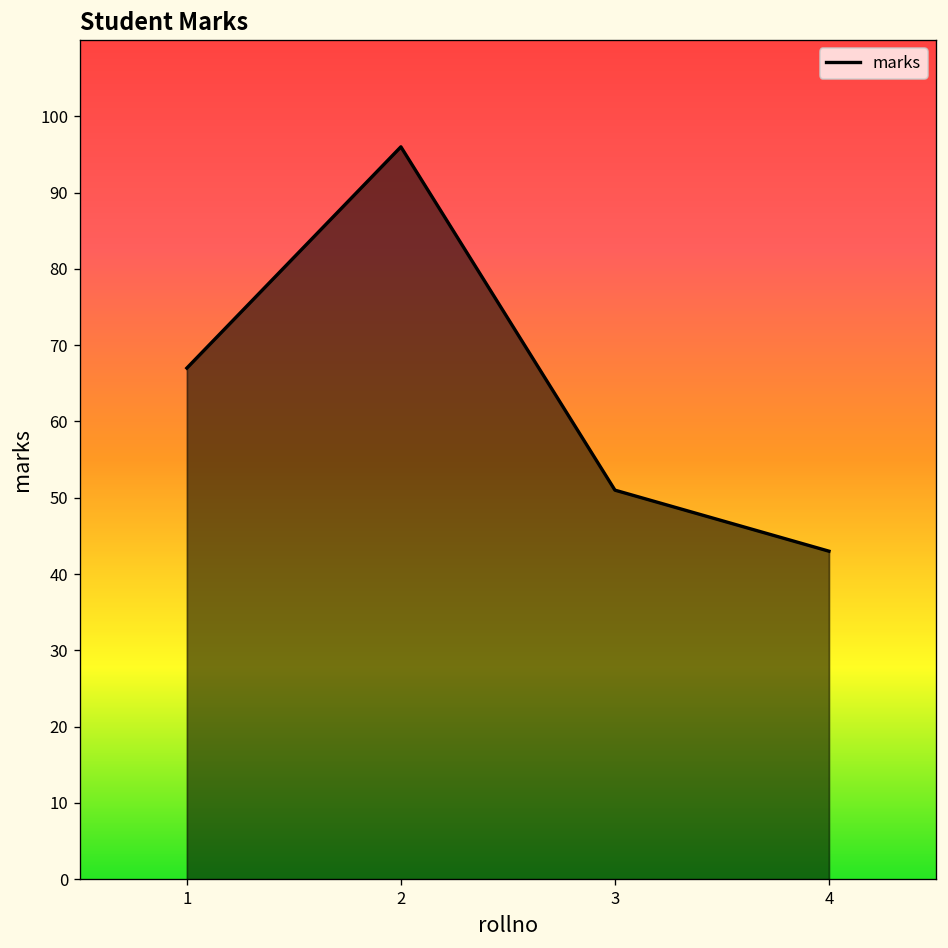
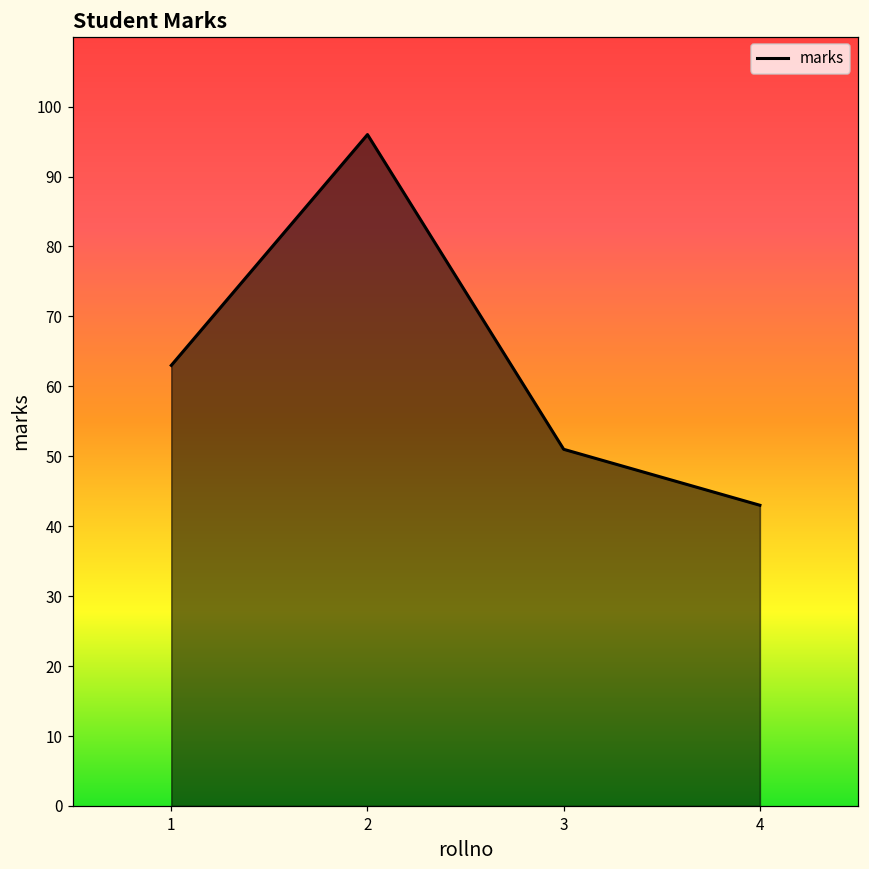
  {
-   "1": 67,
+   "1": 63,
    "2": 96,
    "3": 51,
    "4": 43
  }
